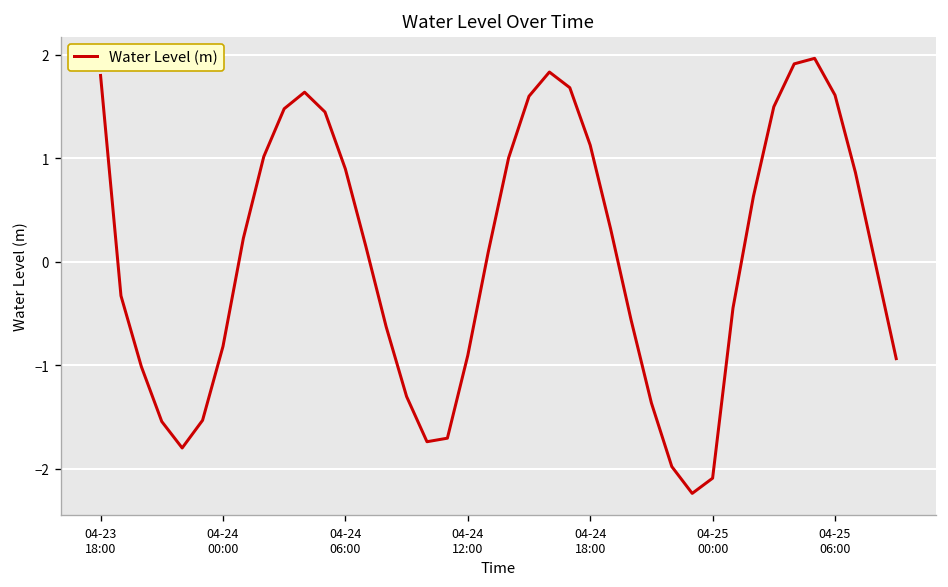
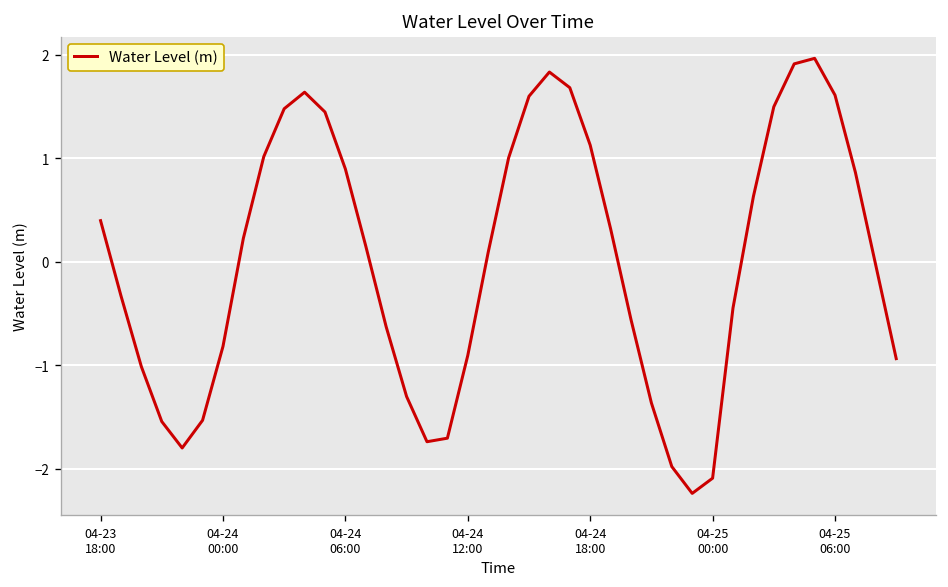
  {
-   "04-23 18:00": 1.8,
+   "04-23 18:00": 0.4,
    "04-24 00:00": -0.8,
    "04-24 06:00": 0.9,
    "04-24 12:00": -0.9,
    "04-24 18:00": 1.1,
    "04-25 00:00": -2.1,
    "04-25 06:00": 1.6
  }
